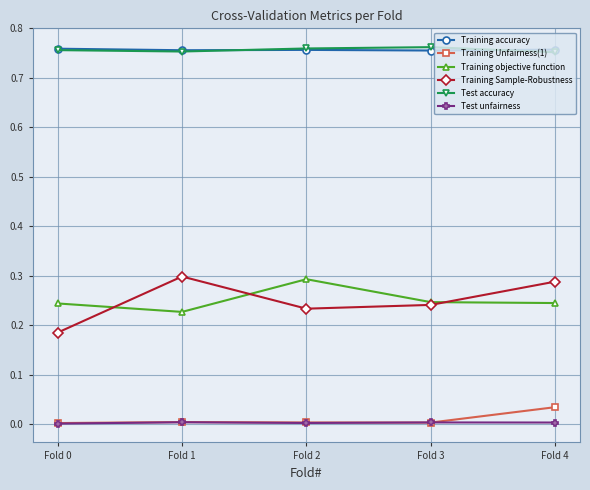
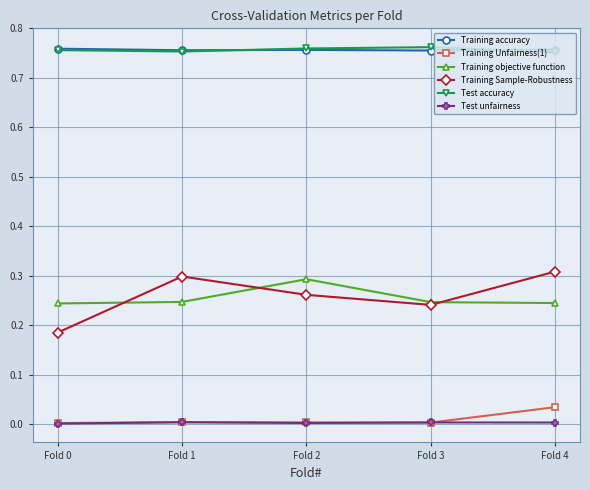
  {
    "Training accuracy": {
      "Fold 3": 0.76
    },
    "Training Unfairness(1)": {
      "Fold 4": 0.03
    },
    "Training objective function": {
      "Fold 0": 0.24,
-     "Fold 1": 0.23,
+     "Fold 1": 0.25,
      "Fold 2": 0.29,
      "Fold 3": 0.25,
      "Fold 4": 0.24
    },
    "Training Sample-Robustness": {
      "Fold 0": 0.19,
      "Fold 1": 0.30,
-     "Fold 2": 0.23,
+     "Fold 2": 0.26,
      "Fold 3": 0.24,
-     "Fold 4": 0.29
+     "Fold 4": 0.31
    },
    "Test accuracy": {
      "Fold 3": 0.76
    },
    "Test unfairness": {
      "Fold 4": 0.00
    }
  }
